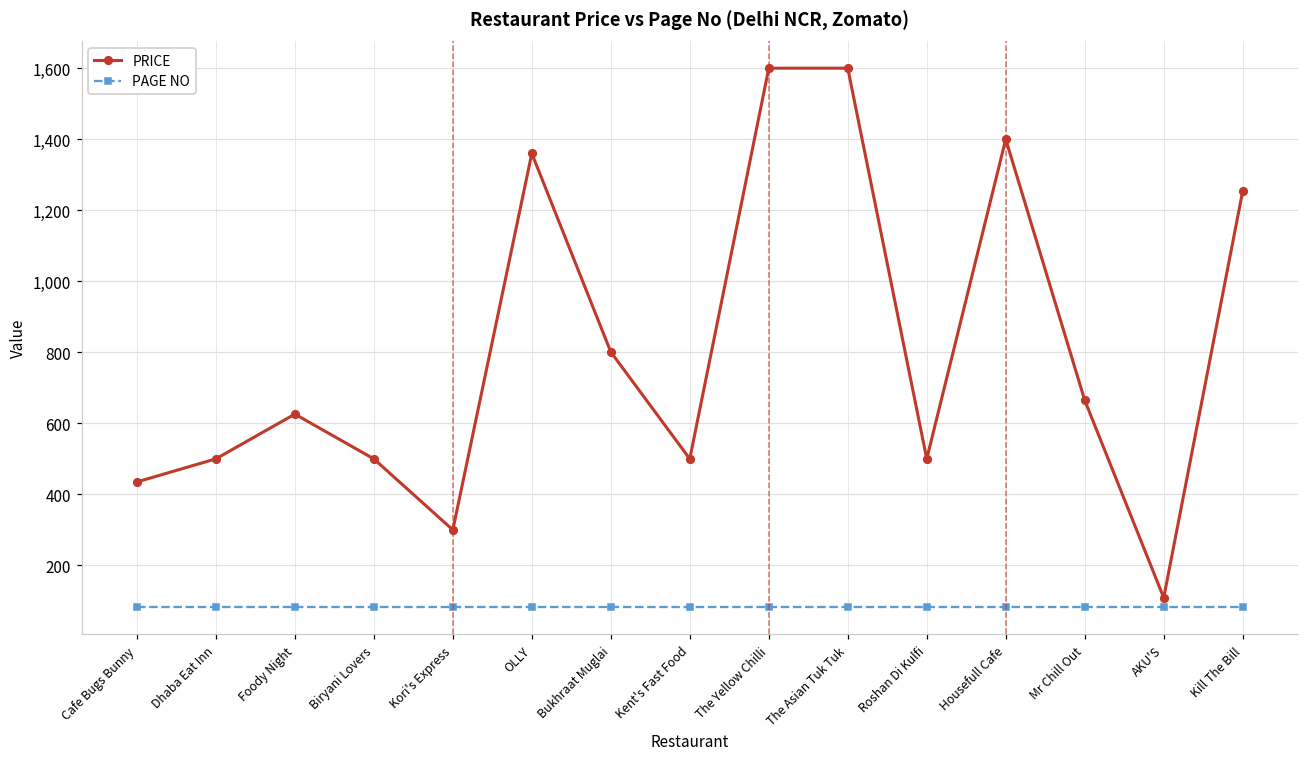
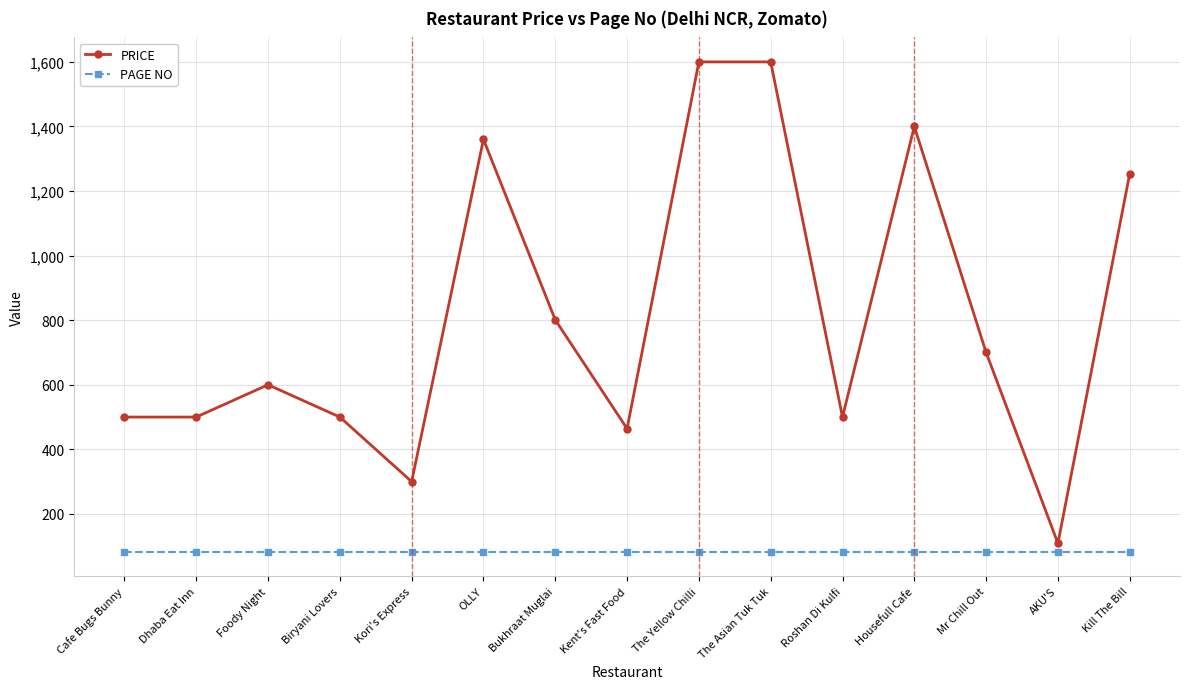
  {
    "PRICE": {
-     "Cafe Bugs Bunny": "440",
+     "Cafe Bugs Bunny": "500",
      "Dhaba Eat Inn": "500",
-     "Foody Night": "630",
+     "Foody Night": "600",
      "Biryani Lovers": "500",
      "Kori's Express": "300",
      "OLLY": "1,360",
      "Bukhraat Muglai": "800",
-     "Kent's Fast Food": "500",
+     "Kent's Fast Food": "460",
      "The Yellow Chilli": "1,600",
      "The Asian Tuk Tuk": "1,600",
      "Roshan Di Kulfi": "500",
      "Housefull Cafe": "1,400",
-     "Mr Chill Out": "670",
+     "Mr Chill Out": "700",
      "AKU'S": "110",
      "Kill The Bill": "1,250"
    },
    "PAGE NO": {
      "Cafe Bugs Bunny": "80",
      "Dhaba Eat Inn": "80",
      "Foody Night": "80",
      "Biryani Lovers": "80",
      "Kori's Express": "80",
      "OLLY": "80",
      "Bukhraat Muglai": "80",
      "Kent's Fast Food": "80",
      "The Yellow Chilli": "80",
      "The Asian Tuk Tuk": "80",
      "Roshan Di Kulfi": "80",
      "Housefull Cafe": "80",
      "Mr Chill Out": "80",
      "AKU'S": "80",
      "Kill The Bill": "80"
    }
  }
